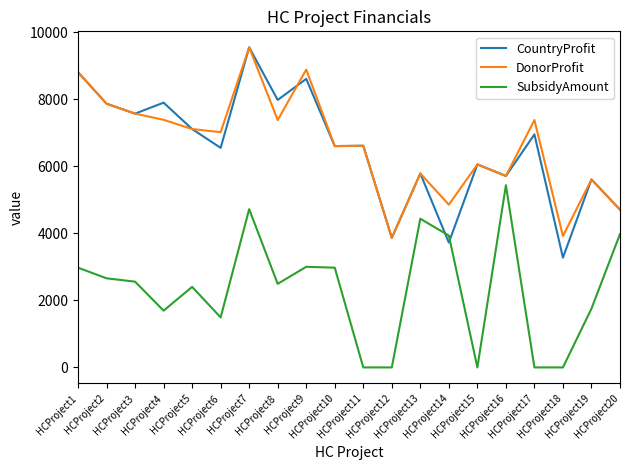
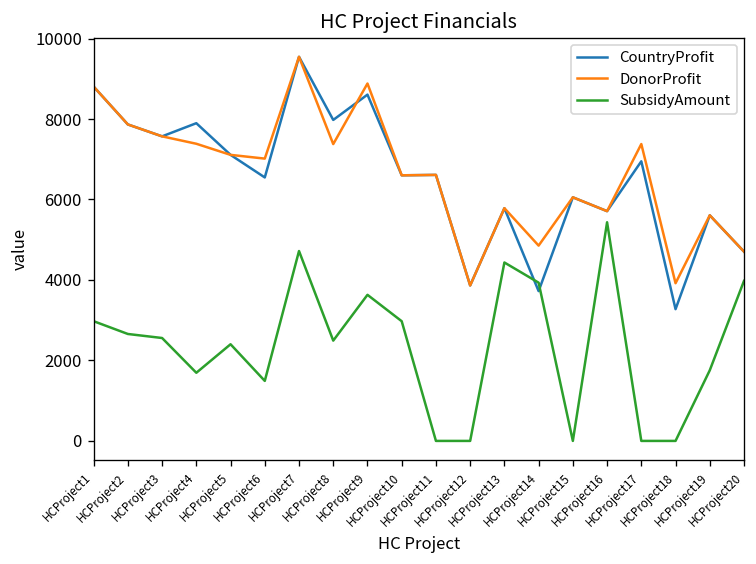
  {
    "CountryProfit": {
      "HCProject4": 7900,
      "HCProject6": 6500,
      "HCProject8": 8000,
      "HCProject9": 8600,
      "HCProject14": 3700,
      "HCProject17": 6900,
      "HCProject18": 3300
    },
    "DonorProfit": {
      "HCProject4": 7400,
      "HCProject6": 7000,
      "HCProject8": 7400,
      "HCProject9": 8900,
      "HCProject14": 4900,
      "HCProject17": 7400,
      "HCProject18": 3900
    },
    "SubsidyAmount": {
      "HCProject1": 3000,
      "HCProject2": 2700,
      "HCProject3": 2600,
      "HCProject4": 1700,
      "HCProject5": 2400,
      "HCProject6": 1500,
      "HCProject7": 4700,
      "HCProject8": 2500,
-     "HCProject9": 3000,
+     "HCProject9": 3600,
      "HCProject10": 3000,
      "HCProject11": 0,
      "HCProject12": 0,
      "HCProject13": 4400,
      "HCProject14": 3900,
      "HCProject15": 0,
      "HCProject16": 5400,
      "HCProject17": 0,
      "HCProject18": 0,
      "HCProject19": 1800,
      "HCProject20": 4000
    }
  }
